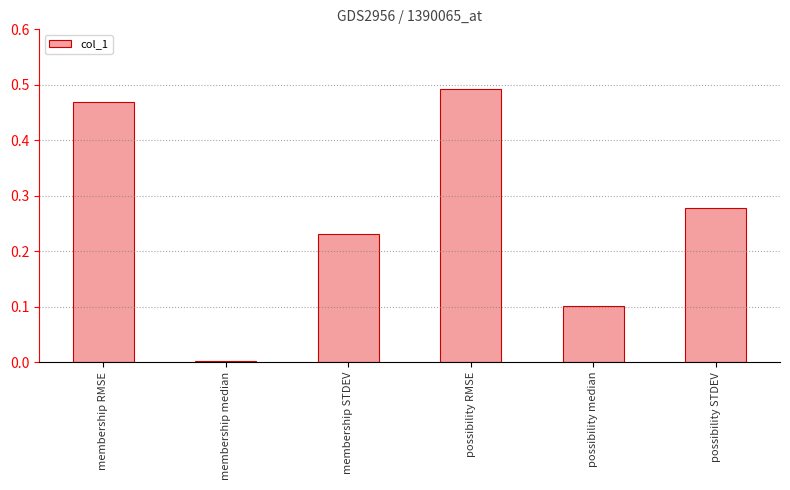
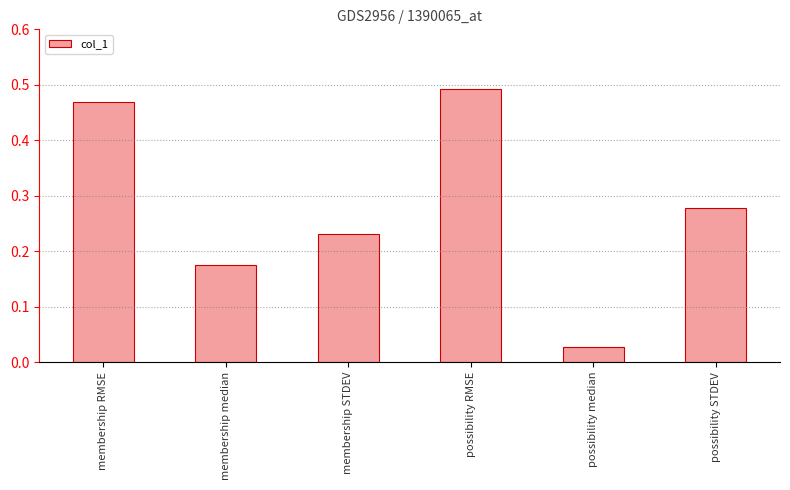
  {
    "membership RMSE": 0.47,
-   "membership median": 0.00,
+   "membership median": 0.17,
    "membership STDEV": 0.23,
    "possibility RMSE": 0.49,
-   "possibility median": 0.10,
+   "possibility median": 0.03,
    "possibility STDEV": 0.28
  }
